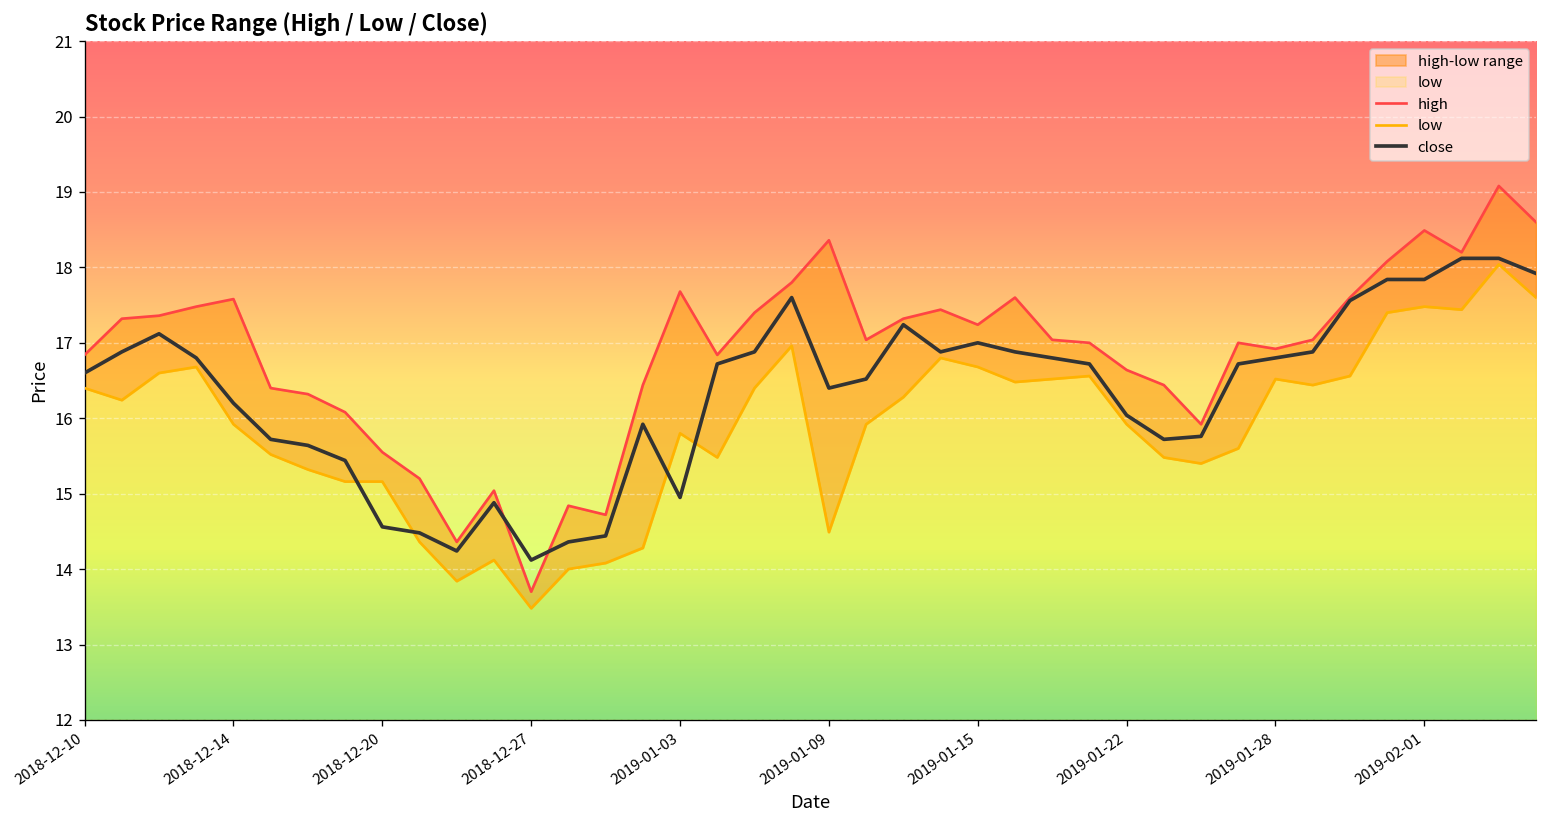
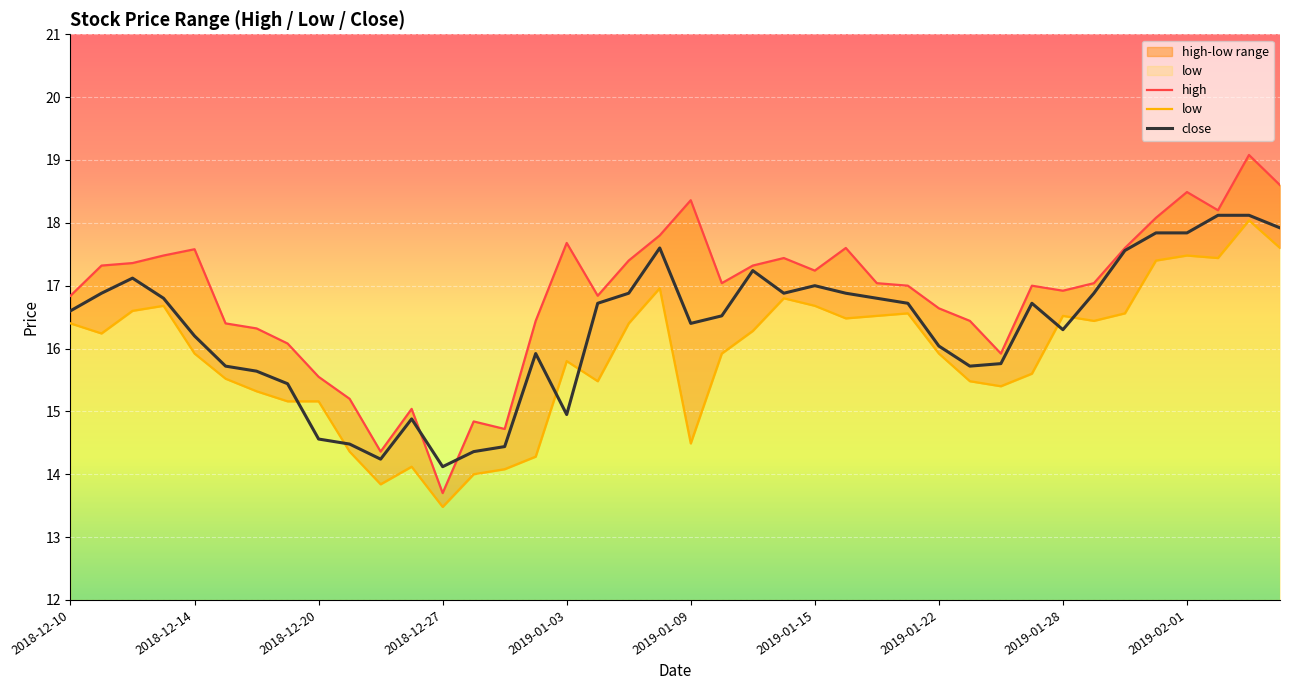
  {
    "high-low range": {
      "2018-12-10": 16.8,
      "2018-12-14": 17.6,
      "2018-12-20": 15.6,
      "2018-12-27": 13.7,
      "2019-01-03": 17.7,
      "2019-01-09": 18.4,
      "2019-01-15": 17.2,
      "2019-01-22": 16.6,
      "2019-01-28": 16.9,
      "2019-02-01": 18.5
    },
    "low": {
      "2018-12-10": 16.4,
      "2018-12-14": 15.9,
      "2018-12-20": 15.2,
      "2018-12-27": 13.5,
      "2019-01-03": 15.8,
      "2019-01-09": 14.5,
      "2019-01-15": 16.7,
      "2019-01-22": 15.9,
      "2019-01-28": 16.5,
      "2019-02-01": 17.5
    },
    "close": {
      "2018-12-10": 16.6,
      "2018-12-14": 16.2,
      "2018-12-20": 14.6,
      "2018-12-27": 14.1,
      "2019-01-03": 15.0,
      "2019-01-09": 16.4,
      "2019-01-15": 17.0,
      "2019-01-22": 16.0,
-     "2019-01-28": 16.8,
+     "2019-01-28": 16.3,
      "2019-02-01": 17.8
    }
  }
